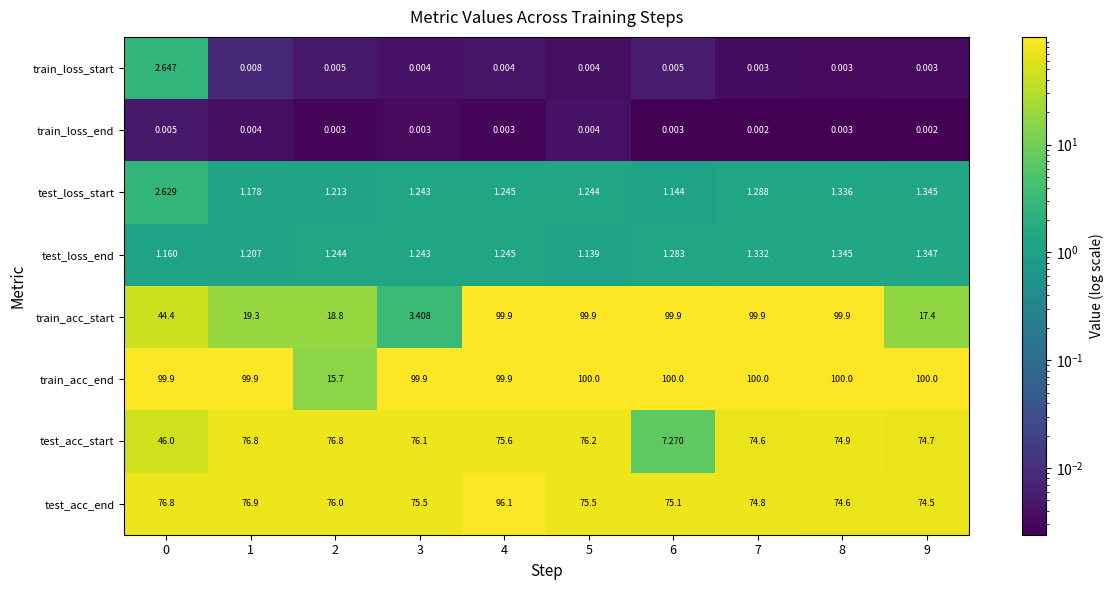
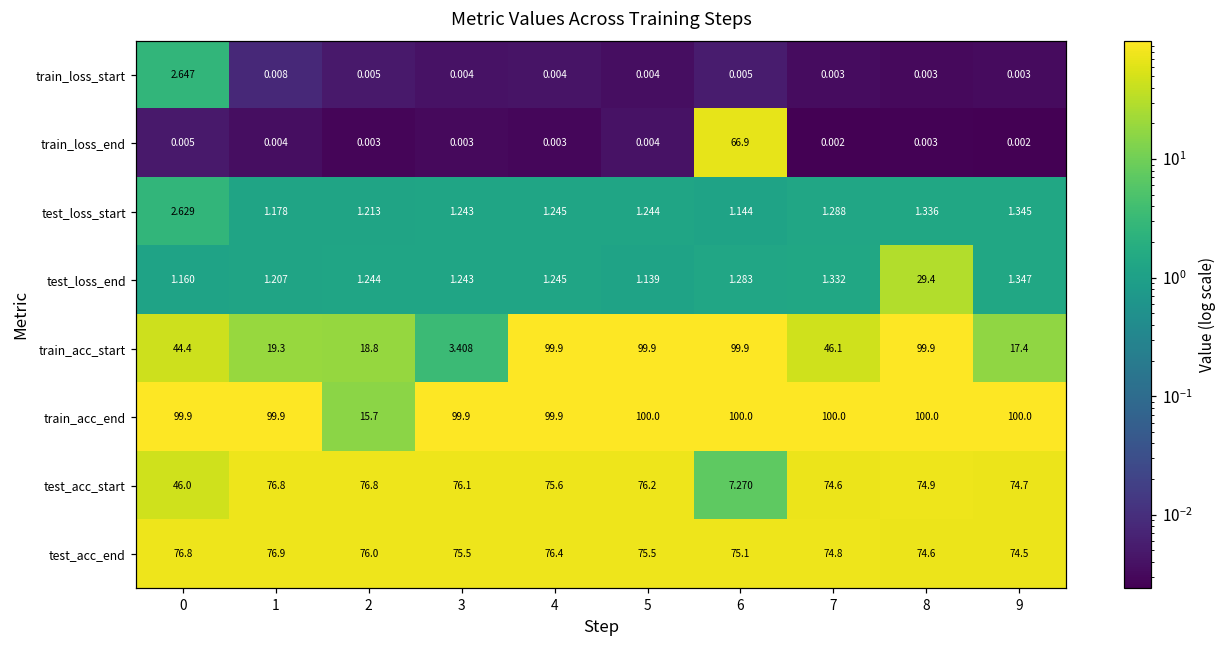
  {
    "train_loss_start": {
      "0": 2.647,
      "1": 0.008,
      "2": 0.005,
      "3": 0.004,
      "4": 0.004,
      "5": 0.004,
      "6": 0.005,
      "7": 0.003,
      "8": 0.003,
      "9": 0.003
    },
    "train_loss_end": {
      "0": 0.005,
      "1": 0.004,
      "2": 0.003,
      "3": 0.003,
      "4": 0.003,
      "5": 0.004,
-     "6": 0.003,
+     "6": 66.9,
      "7": 0.002,
      "8": 0.003,
      "9": 0.002
    },
    "test_loss_start": {
      "0": 2.629,
      "1": 1.178,
      "2": 1.213,
      "3": 1.243,
      "4": 1.245,
      "5": 1.244,
      "6": 1.144,
      "7": 1.288,
      "8": 1.336,
      "9": 1.345
    },
    "test_loss_end": {
      "0": 1.160,
      "1": 1.207,
      "2": 1.244,
      "3": 1.243,
      "4": 1.245,
      "5": 1.139,
      "6": 1.283,
      "7": 1.332,
-     "8": 1.345,
+     "8": 29.4,
      "9": 1.347
    },
    "train_acc_start": {
      "0": 44.4,
      "1": 19.3,
      "2": 18.8,
      "3": 3.408,
      "4": 99.9,
      "5": 99.9,
      "6": 99.9,
-     "7": 99.9,
+     "7": 46.1,
      "8": 99.9,
      "9": 17.4
    },
    "train_acc_end": {
      "0": 99.9,
      "1": 99.9,
      "2": 15.7,
      "3": 99.9,
      "4": 99.9,
      "5": 100.0,
      "6": 100.0,
      "7": 100.0,
      "8": 100.0,
      "9": 100.0
    },
    "test_acc_start": {
      "0": 46.0,
      "1": 76.8,
      "2": 76.8,
      "3": 76.1,
      "4": 75.6,
      "5": 76.2,
      "6": 7.270,
      "7": 74.6,
      "8": 74.9,
      "9": 74.7
    },
    "test_acc_end": {
      "0": 76.8,
      "1": 76.9,
      "2": 76.0,
      "3": 75.5,
-     "4": 96.1,
+     "4": 76.4,
      "5": 75.5,
      "6": 75.1,
      "7": 74.8,
      "8": 74.6,
      "9": 74.5
    }
  }
